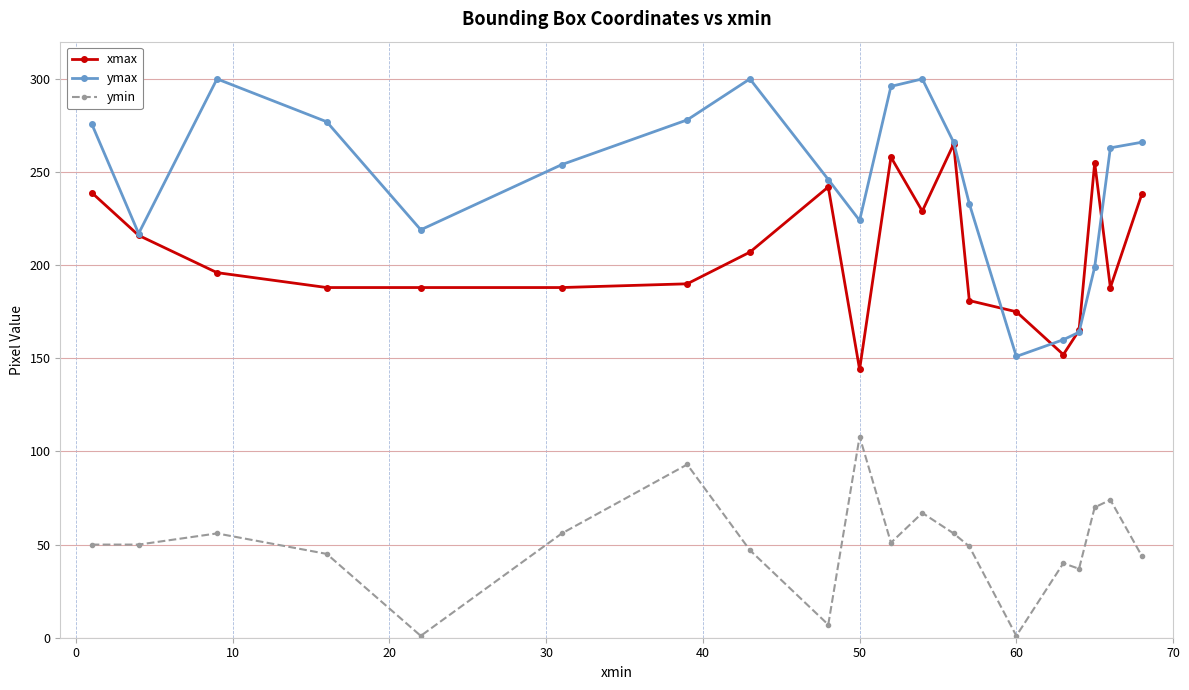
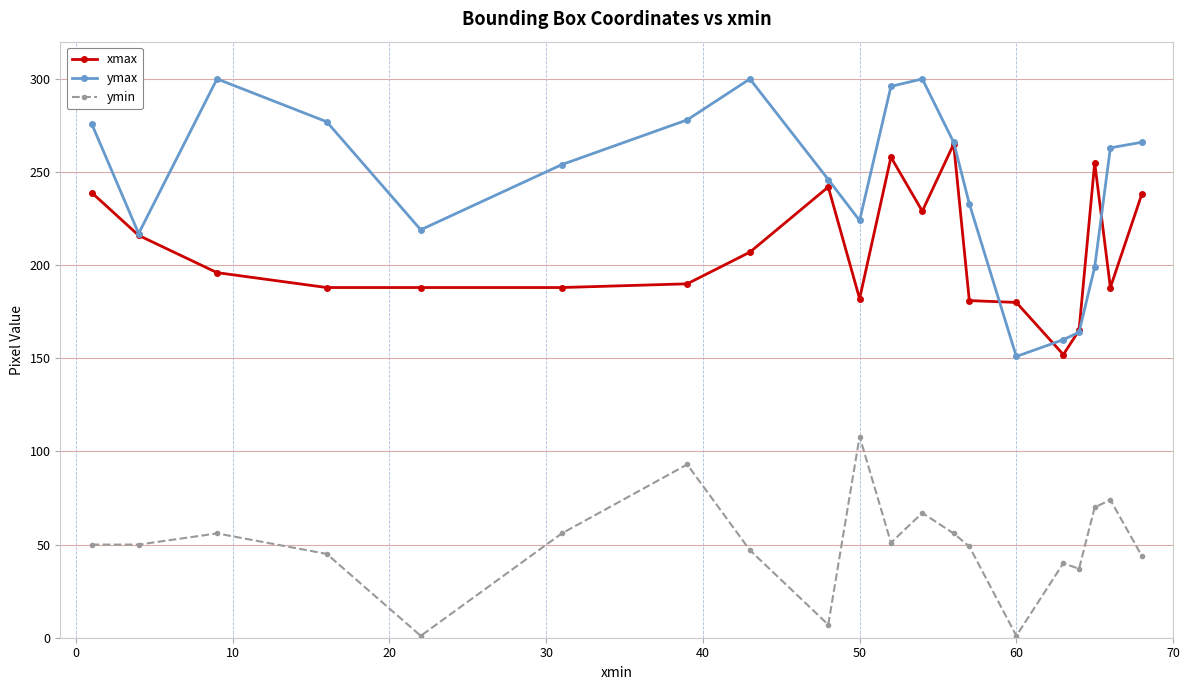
  {
    "xmax": {
-     "50": 144,
-     "60": 175
+     "50": 182,
+     "60": 180
    },
    "ymax": {
      "50": 224,
      "60": 151
    },
    "ymin": {
      "50": 108,
      "60": 1
    }
  }
